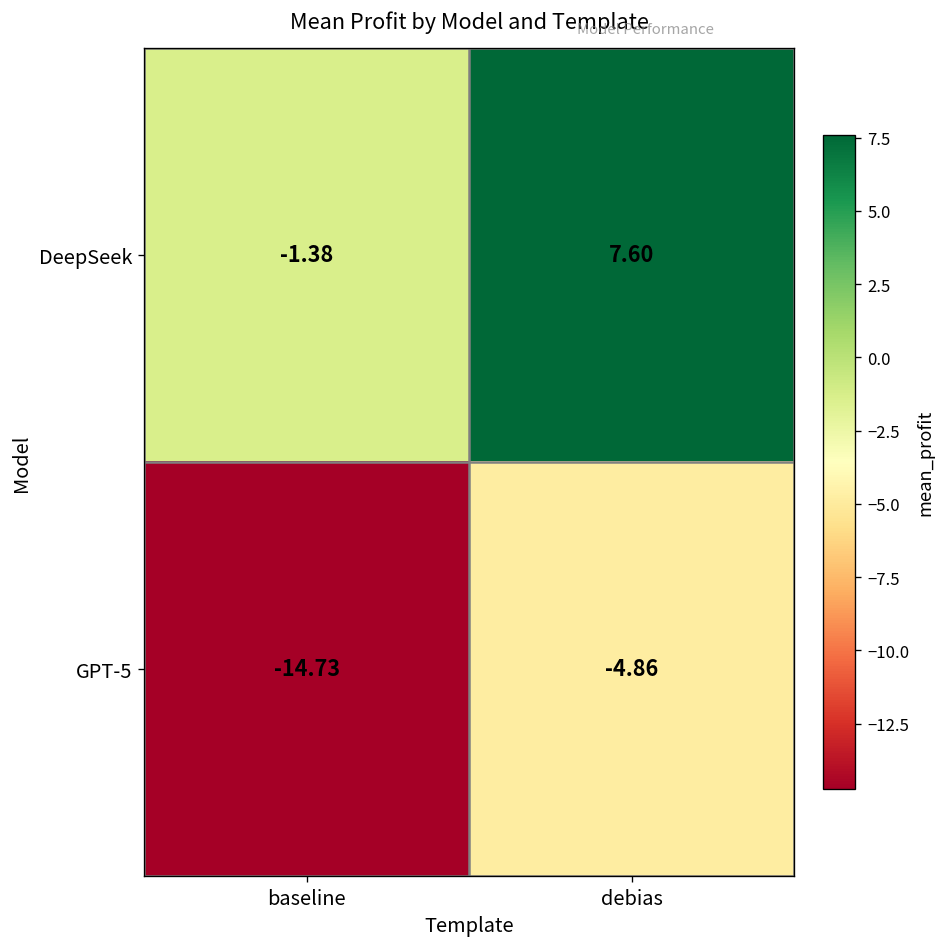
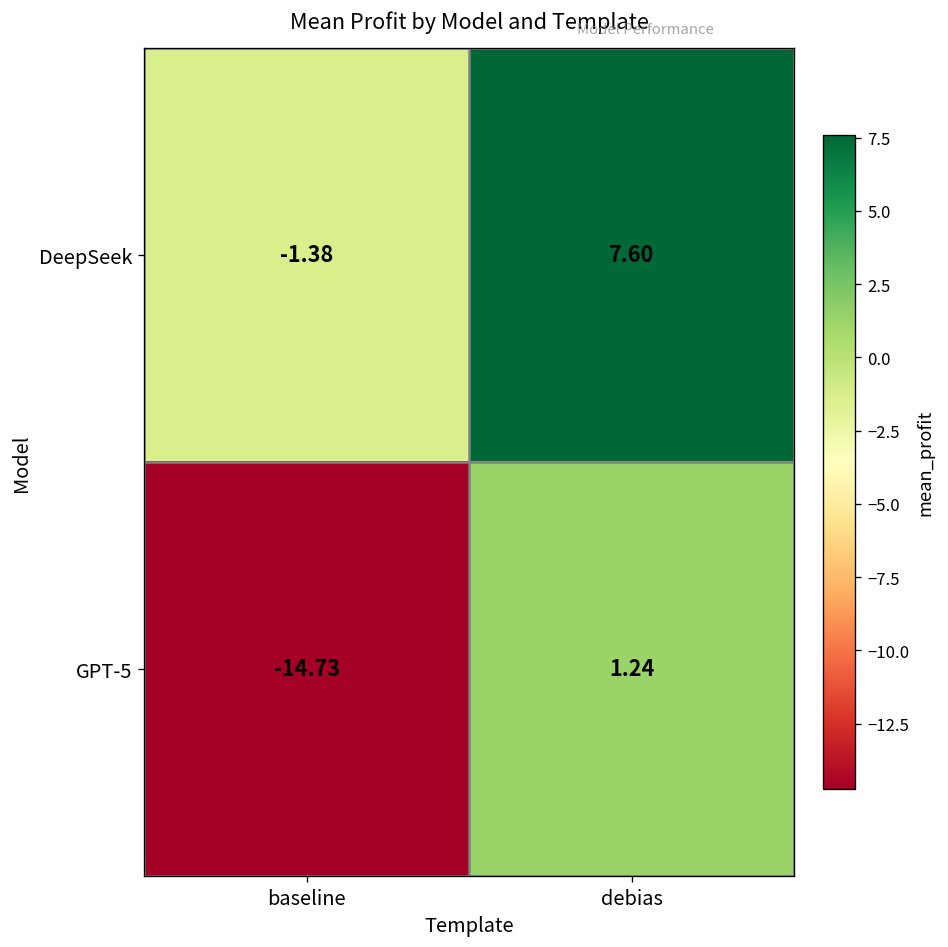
  {
    "DeepSeek": {
      "baseline": -1.38,
      "debias": 7.60
    },
    "GPT-5": {
      "baseline": -14.73,
-     "debias": -4.86
+     "debias": 1.24
    }
  }
